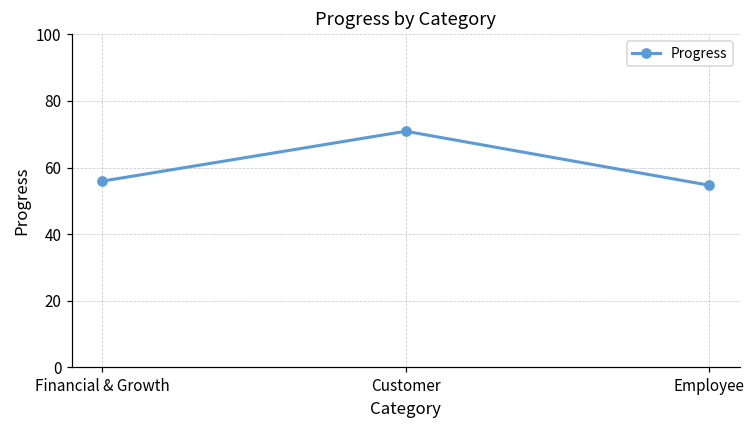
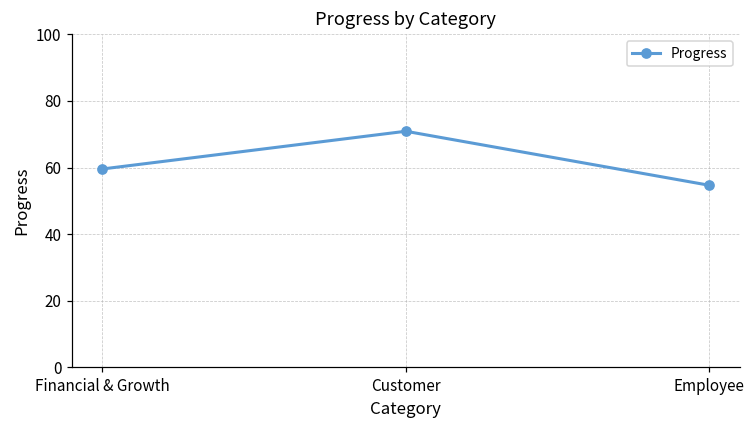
  {
-   "Financial & Growth": 56,
+   "Financial & Growth": 60,
    "Customer": 71,
    "Employee": 55
  }
